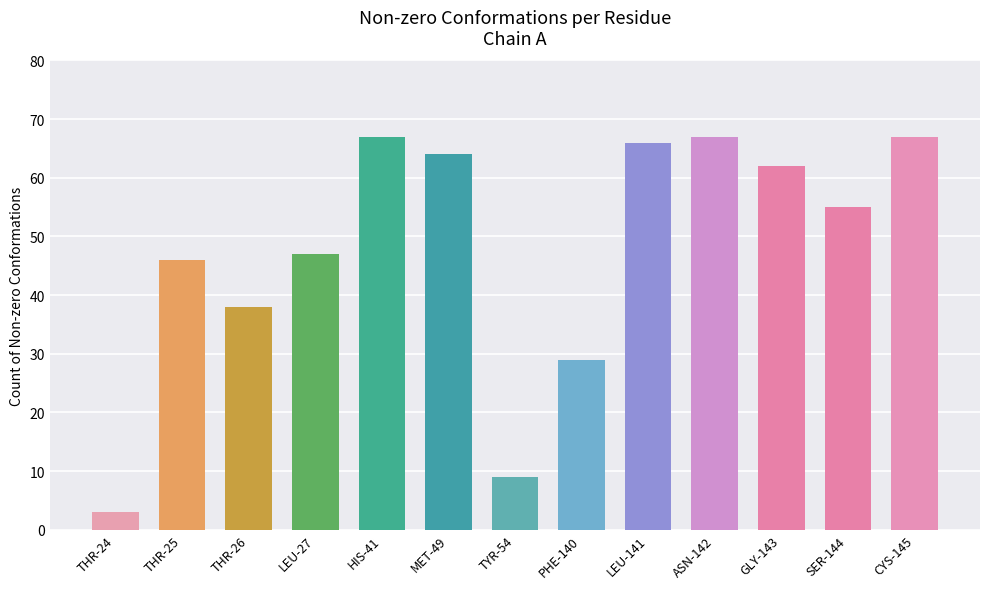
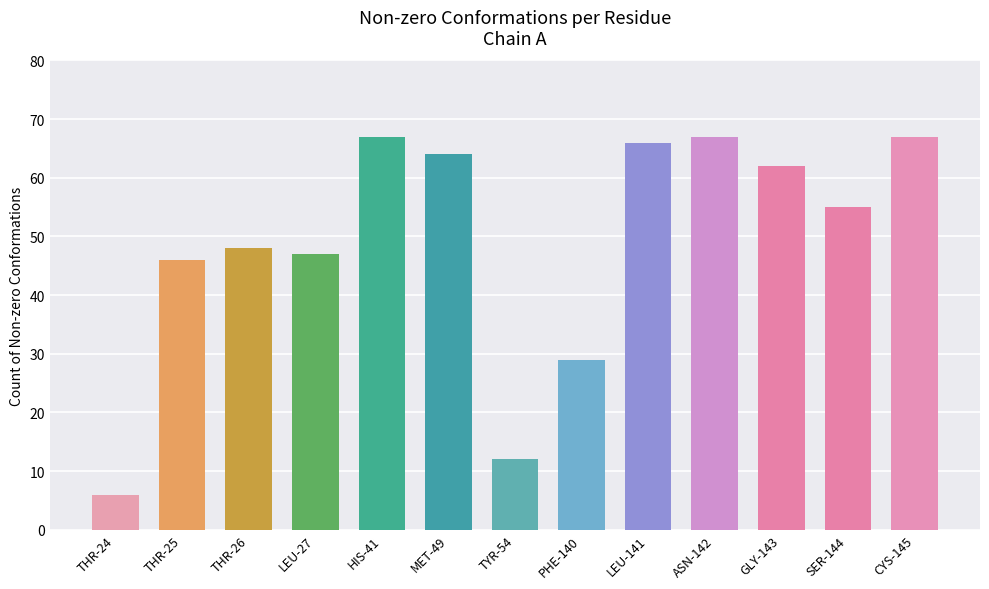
  {
-   "THR-24": 3,
+   "THR-24": 6,
    "THR-25": 46,
-   "THR-26": 38,
+   "THR-26": 48,
    "LEU-27": 47,
    "HIS-41": 67,
    "MET-49": 64,
-   "TYR-54": 9,
+   "TYR-54": 12,
    "PHE-140": 29,
    "LEU-141": 66,
    "ASN-142": 67,
    "GLY-143": 62,
    "SER-144": 55,
    "CYS-145": 67
  }
